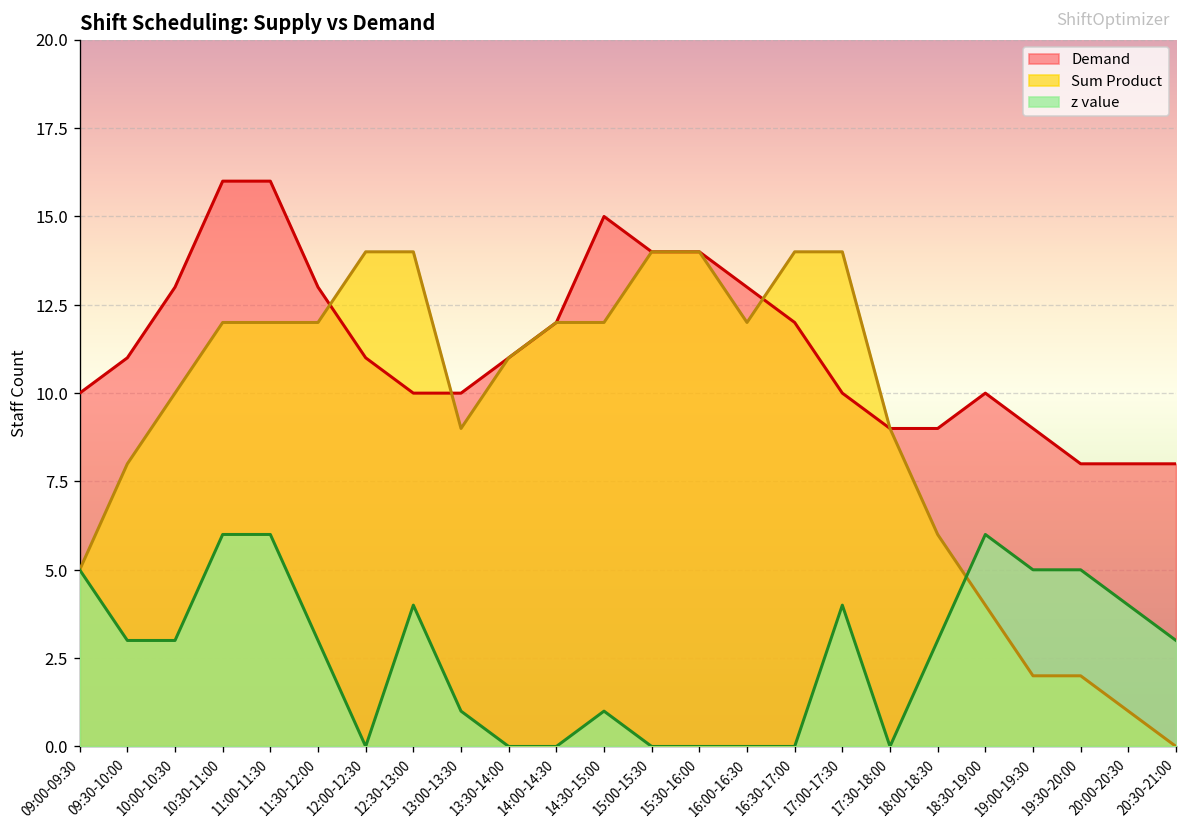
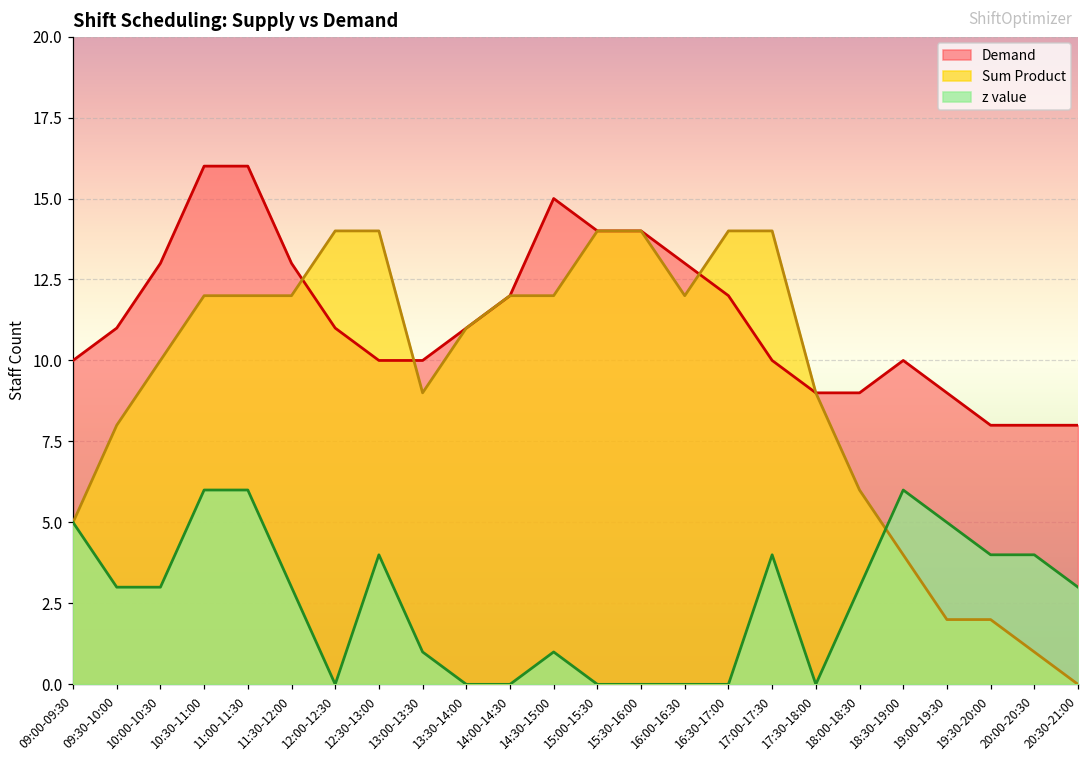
  {
    "Demand": {
      "09:00-09:30": 10,
      "09:30-10:00": 11,
      "10:00-10:30": 13,
      "10:30-11:00": 16,
      "11:00-11:30": 16,
      "11:30-12:00": 13,
      "12:00-12:30": 11,
      "12:30-13:00": 10,
      "13:00-13:30": 10,
      "14:30-15:00": 15,
      "16:00-16:30": 13,
      "16:30-17:00": 12,
      "17:00-17:30": 10,
      "18:00-18:30": 9,
      "18:30-19:00": 10,
      "19:00-19:30": 9,
      "19:30-20:00": 8,
      "20:00-20:30": 8,
      "20:30-21:00": 8
    },
    "Sum Product": {
      "09:30-10:00": 8,
      "10:00-10:30": 10,
      "10:30-11:00": 12,
      "11:00-11:30": 12,
      "11:30-12:00": 12,
      "12:00-12:30": 14,
      "12:30-13:00": 14,
      "13:00-13:30": 9,
      "14:30-15:00": 12,
      "16:00-16:30": 12,
      "16:30-17:00": 14,
      "17:00-17:30": 14,
      "18:00-18:30": 6,
      "18:30-19:00": 4,
      "19:00-19:30": 2,
      "19:30-20:00": 2,
      "20:00-20:30": 1,
      "20:30-21:00": 0
    },
    "z value": {
      "09:30-10:00": 3,
      "10:00-10:30": 3,
      "10:30-11:00": 6,
      "11:00-11:30": 6,
      "11:30-12:00": 3,
      "12:00-12:30": 0,
      "12:30-13:00": 4,
      "13:00-13:30": 1,
      "13:30-14:00": 0,
      "14:00-14:30": 0,
      "14:30-15:00": 1,
      "15:00-15:30": 0,
      "15:30-16:00": 0,
      "16:00-16:30": 0,
      "16:30-17:00": 0,
      "17:00-17:30": 4,
      "17:30-18:00": 0,
      "18:00-18:30": 3,
      "18:30-19:00": 6,
      "19:00-19:30": 5,
-     "19:30-20:00": 5,
+     "19:30-20:00": 4,
      "20:00-20:30": 4,
      "20:30-21:00": 3
    }
  }
